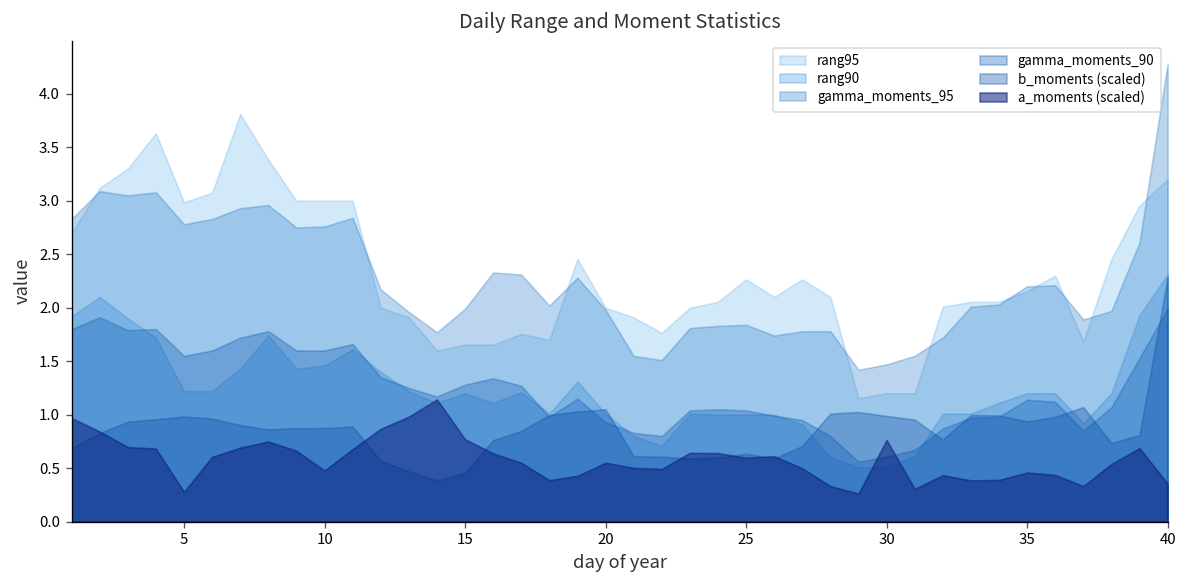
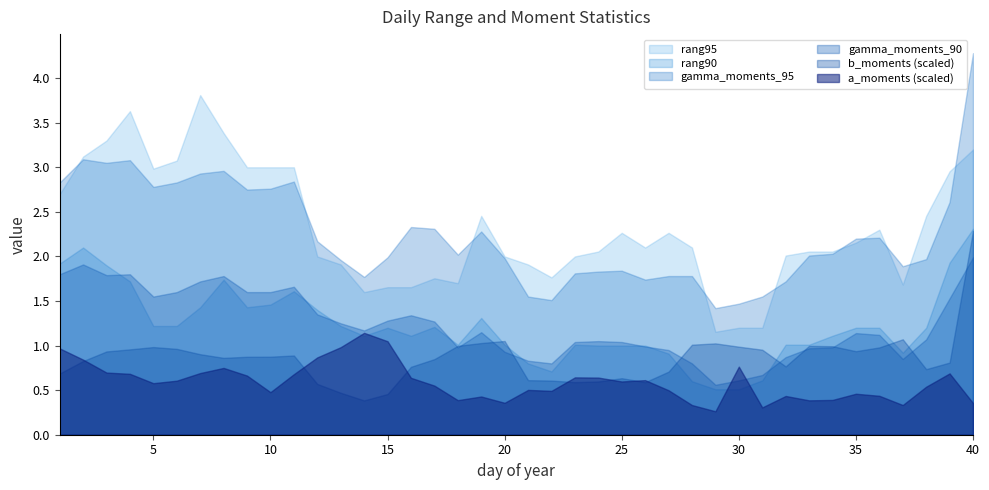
  {
    "a_moments (scaled)": {
-     "5": 0.3,
+     "5": 0.6,
      "10": 0.5,
-     "15": 0.8,
-     "20": 0.6,
+     "15": 1.0,
+     "20": 0.4,
      "25": 0.6,
      "30": 0.8,
      "35": 0.5,
      "40": 0.4
    }
  }
